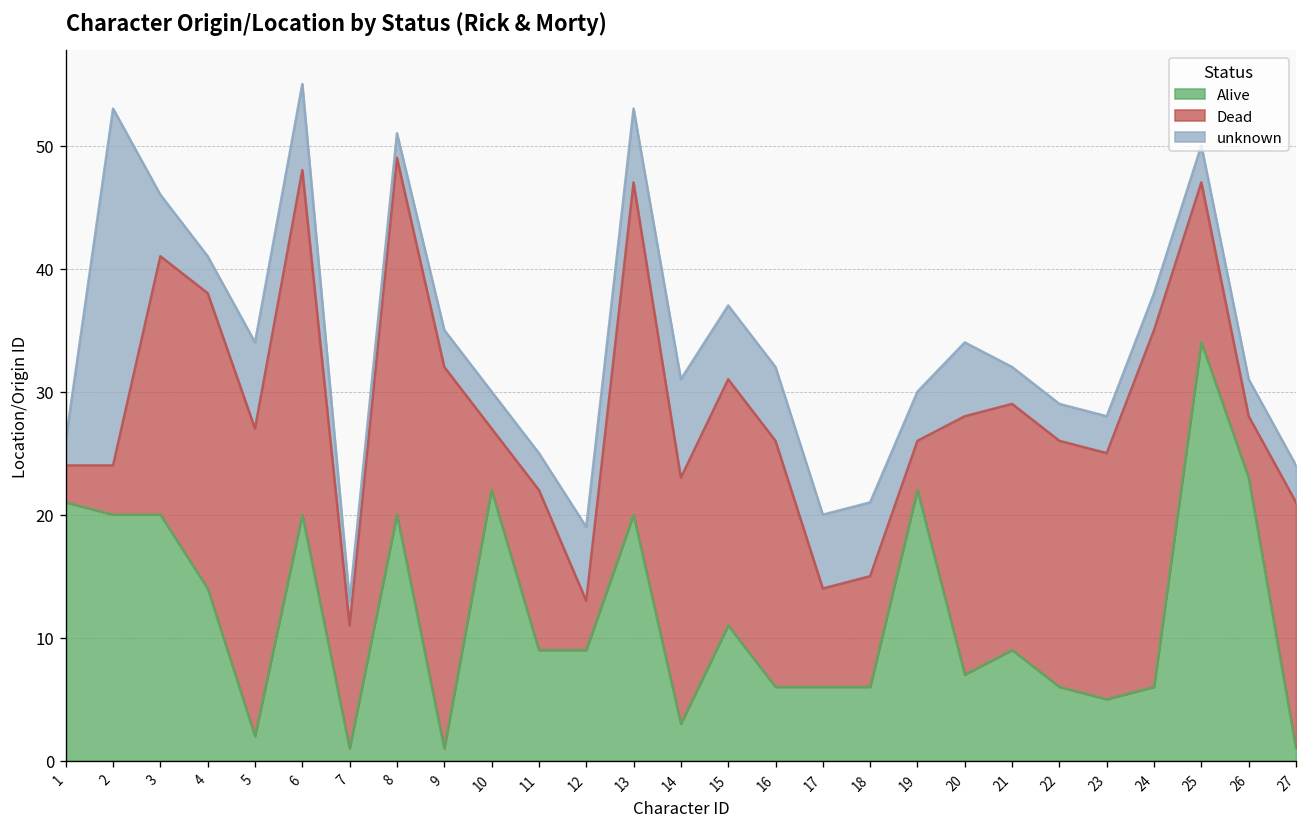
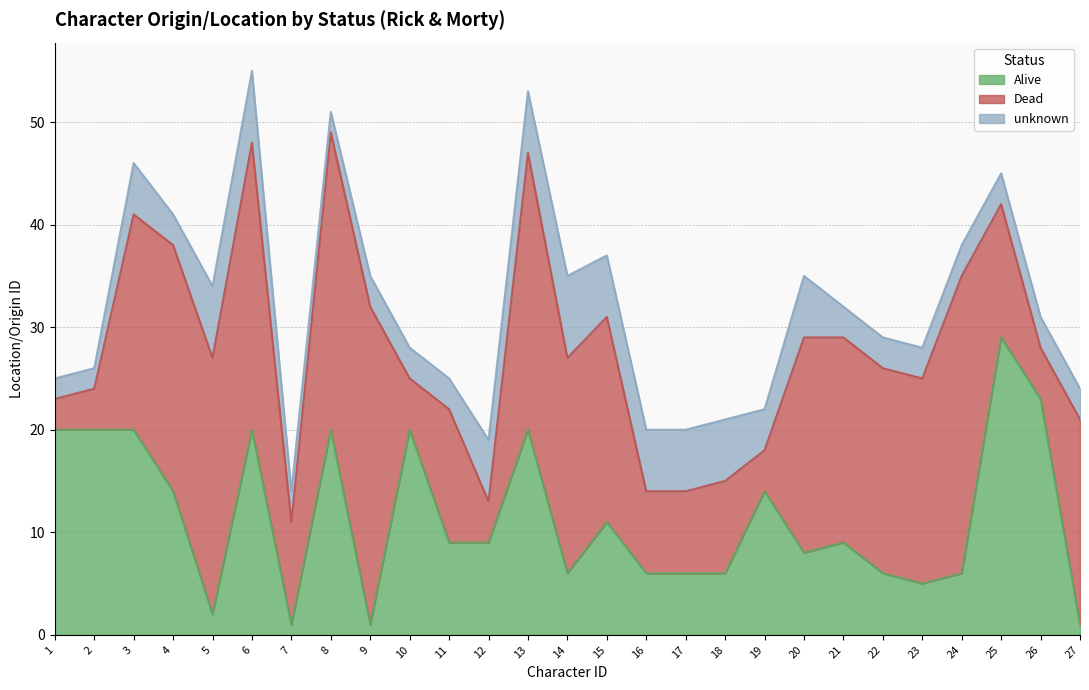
  {
    "Alive": {
-     "1": 21,
+     "1": 20,
      "2": 20,
      "3": 20,
      "4": 14,
      "5": 2,
      "6": 20,
      "7": 1,
      "8": 20,
      "9": 1,
-     "10": 22,
+     "10": 20,
      "11": 9,
      "12": 9,
      "13": 20,
-     "14": 3,
+     "14": 6,
      "15": 11,
      "16": 6,
      "17": 6,
      "18": 6,
-     "19": 22,
-     "20": 7,
+     "19": 14,
+     "20": 8,
      "21": 9,
      "22": 6,
      "23": 5,
      "24": 6,
-     "25": 34,
+     "25": 29,
      "26": 23,
      "27": 1
    },
    "Dead": {
      "1": 3,
      "2": 4,
      "3": 21,
      "4": 24,
      "5": 25,
      "6": 28,
      "7": 10,
      "8": 29,
      "9": 31,
      "10": 5,
      "11": 13,
      "12": 4,
      "13": 27,
-     "14": 20,
+     "14": 21,
      "15": 20,
-     "16": 20,
+     "16": 8,
      "17": 8,
      "18": 9,
      "19": 4,
      "20": 21,
      "21": 20,
      "22": 20,
      "23": 20,
      "24": 29,
      "25": 13,
      "26": 5,
      "27": 20
    },
    "unknown": {
      "1": 2,
-     "2": 29,
+     "2": 2,
      "3": 5,
      "4": 3,
      "5": 7,
      "6": 7,
-     "7": 2,
+     "7": 3,
      "8": 2,
      "9": 3,
      "10": 3,
      "11": 3,
      "12": 6,
      "13": 6,
      "14": 8,
      "15": 6,
      "16": 6,
      "17": 6,
      "18": 6,
      "19": 4,
      "20": 6,
      "21": 3,
      "22": 3,
      "23": 3,
      "24": 3,
      "26": 3,
      "27": 3
    }
  }
